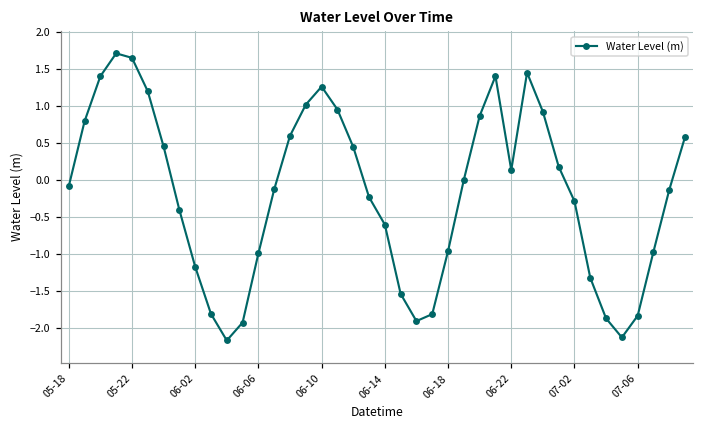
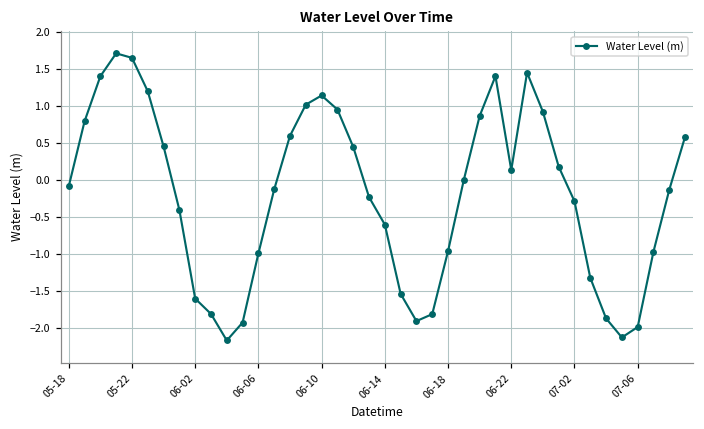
  {
    "05-18": -0.1,
    "05-22": 1.6,
-   "06-02": -1.2,
+   "06-02": -1.6,
    "06-06": -1.0,
-   "06-10": 1.3,
+   "06-10": 1.1,
    "06-14": -0.6,
    "06-18": -1.0,
    "06-22": 0.1,
    "07-02": -0.3,
-   "07-06": -1.8
+   "07-06": -2.0
  }
